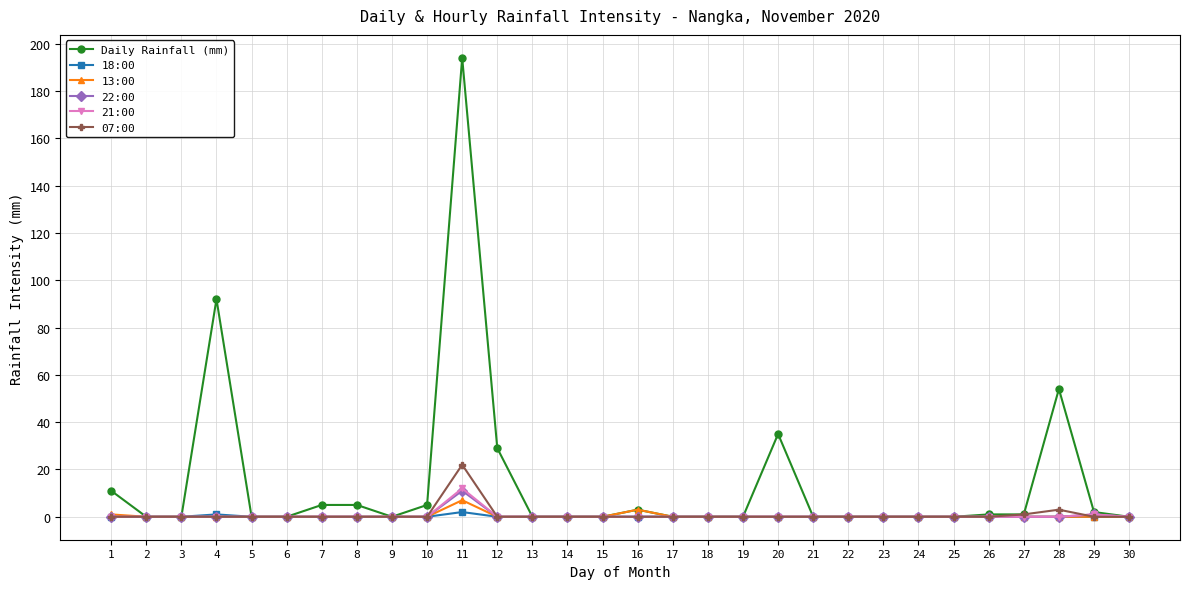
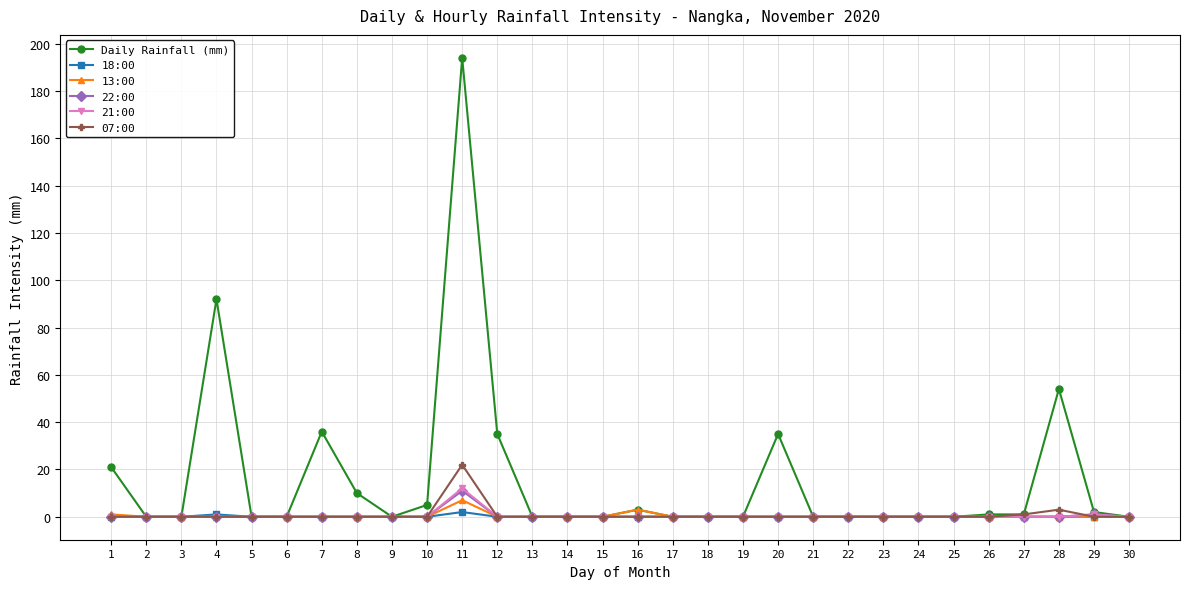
  {
    "Daily Rainfall (mm)": {
-     "1": 11,
+     "1": 21,
      "4": 92,
-     "7": 5,
-     "8": 5,
+     "7": 36,
+     "8": 10,
      "10": 5,
      "11": 194,
-     "12": 29,
+     "12": 35,
      "20": 35,
      "28": 54
    },
    "18:00": {
      "11": 2
    },
    "13:00": {
      "11": 7
    },
    "07:00": {
      "11": 22,
      "28": 3
    }
  }
